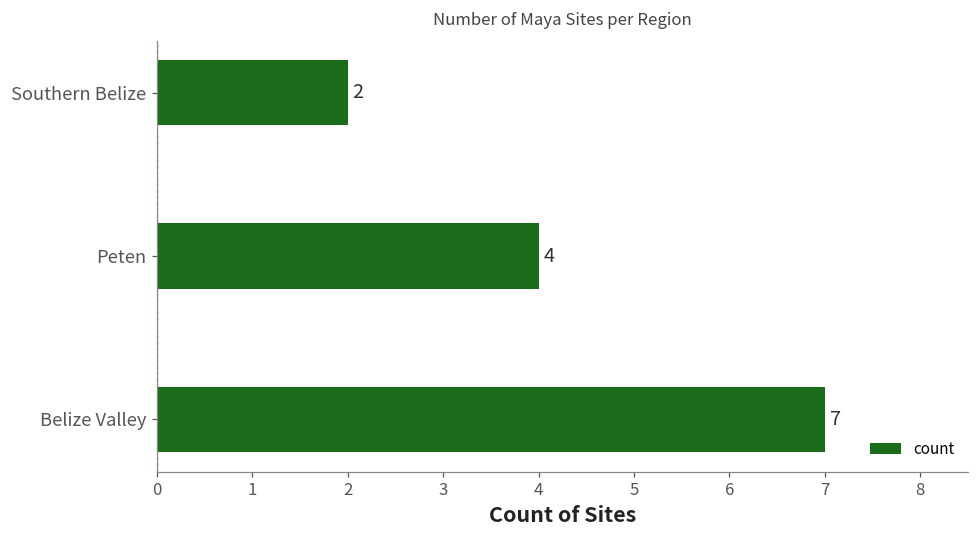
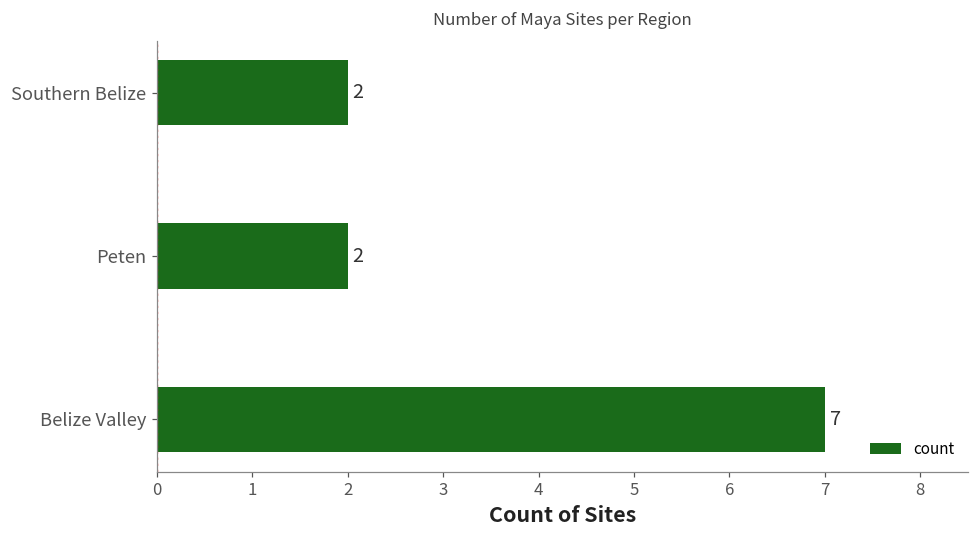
  {
    "Southern Belize": 2,
-   "Peten": 4,
+   "Peten": 2,
    "Belize Valley": 7
  }
